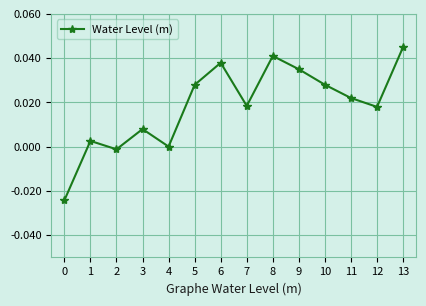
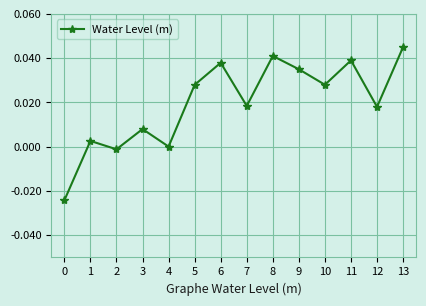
  {
    "0": -0.024,
    "1": 0.003,
    "2": -0.001,
    "3": 0.008,
    "4": 0.000,
    "5": 0.028,
    "6": 0.038,
    "7": 0.018,
    "8": 0.041,
    "9": 0.035,
    "10": 0.028,
-   "11": 0.022,
+   "11": 0.039,
    "12": 0.018,
    "13": 0.045
  }
